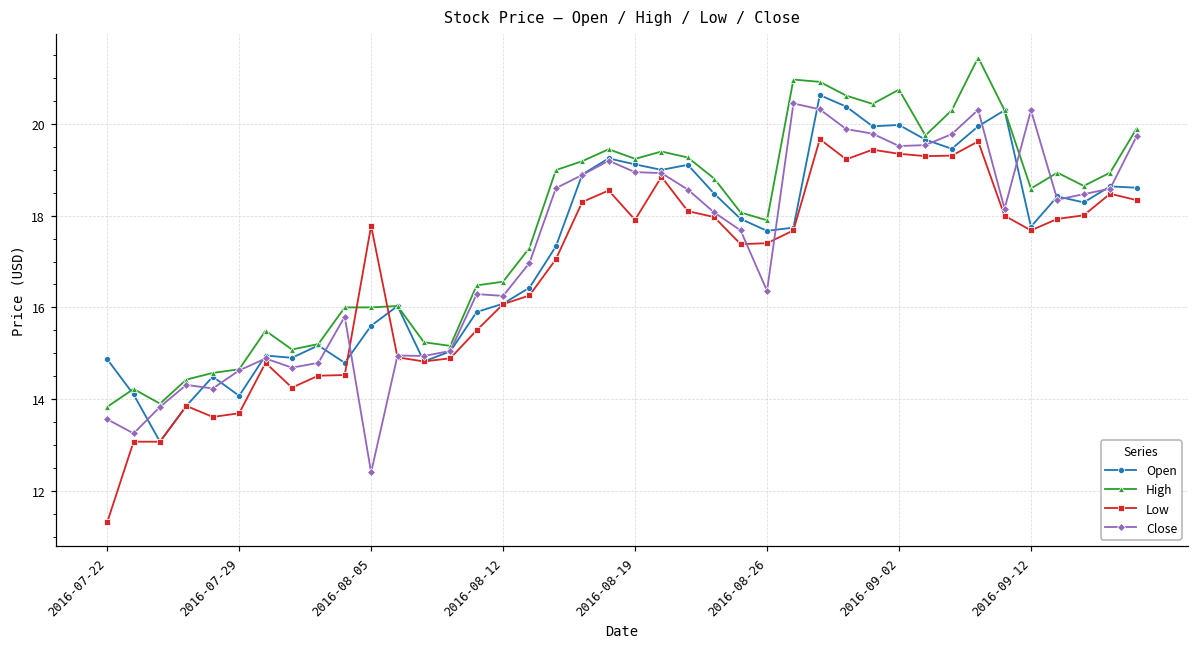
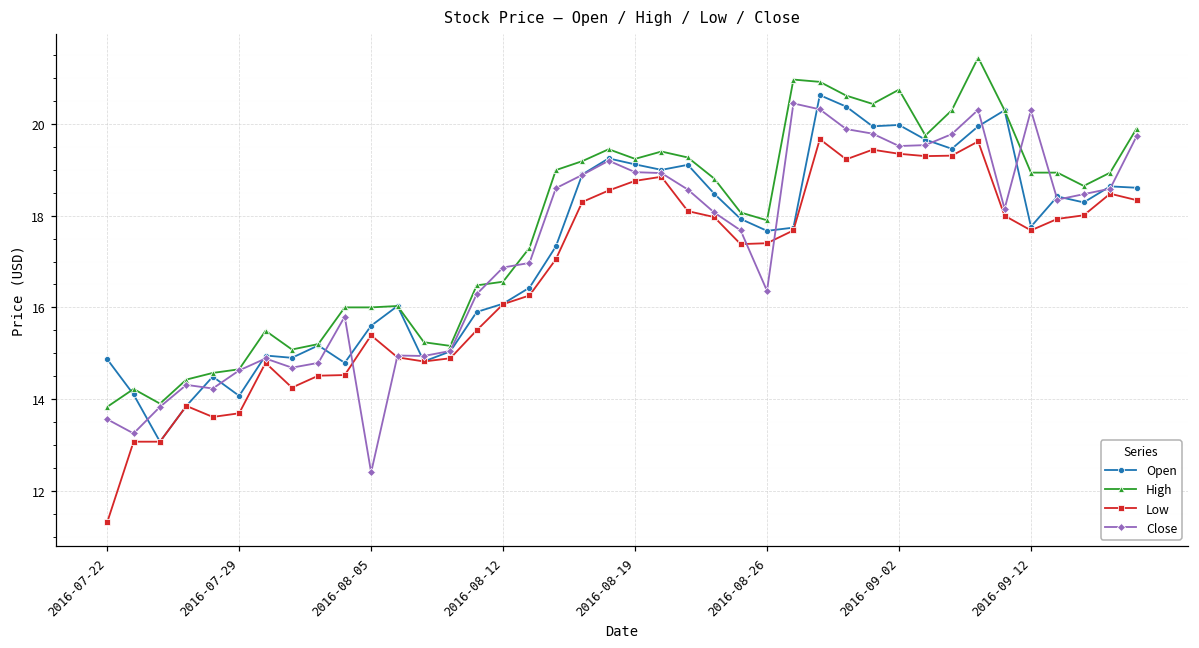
  {
    "Open": {
      "2016-07-22": 14.9,
      "2016-07-29": 14.1,
      "2016-08-05": 15.6,
      "2016-08-19": 19.1,
      "2016-08-26": 17.7,
      "2016-09-02": 20.0,
      "2016-09-12": 17.8
    },
    "High": {
      "2016-07-22": 13.8,
      "2016-08-05": 16.0,
      "2016-08-12": 16.6,
      "2016-08-19": 19.2,
      "2016-08-26": 17.9,
      "2016-09-02": 20.8,
-     "2016-09-12": 18.6
+     "2016-09-12": 18.9
    },
    "Low": {
      "2016-07-22": 11.3,
      "2016-07-29": 13.7,
-     "2016-08-05": 17.8,
-     "2016-08-19": 17.9,
+     "2016-08-05": 15.4,
+     "2016-08-19": 18.8,
      "2016-08-26": 17.4,
      "2016-09-02": 19.4,
      "2016-09-12": 17.7
    },
    "Close": {
      "2016-07-22": 13.6,
      "2016-08-05": 12.4,
-     "2016-08-12": 16.3,
+     "2016-08-12": 16.9,
      "2016-08-19": 19.0,
      "2016-08-26": 16.4,
      "2016-09-02": 19.5,
      "2016-09-12": 20.3
    }
  }
